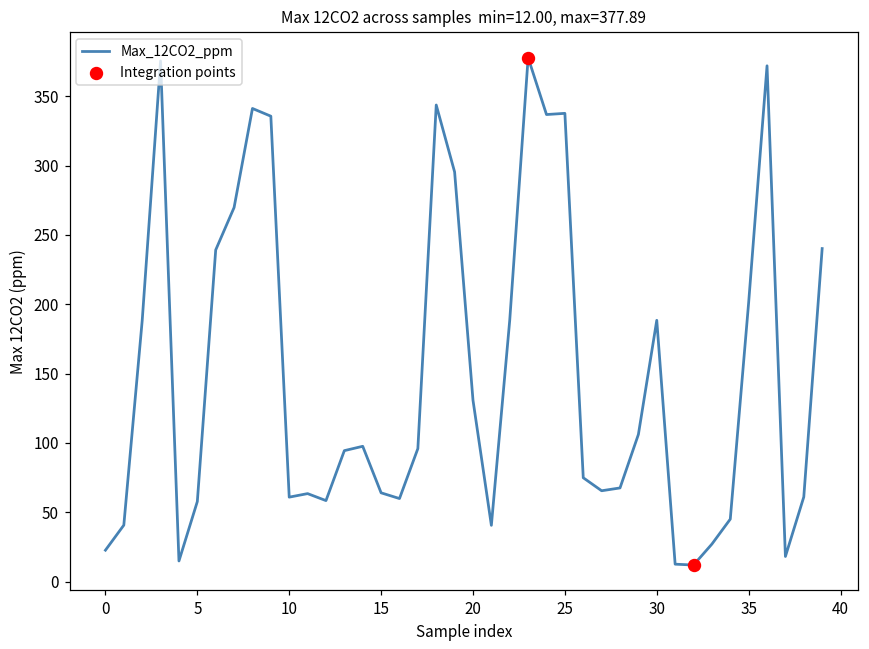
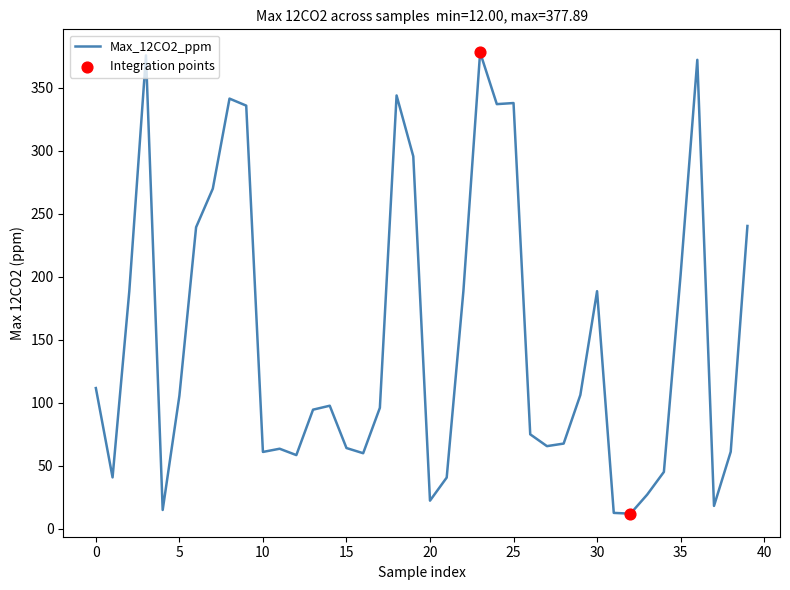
  {
    "Max_12CO2_ppm": {
-     "0": 23,
-     "5": 58,
+     "0": 112,
+     "5": 106,
      "10": 61,
      "15": 64,
-     "20": 131,
+     "20": 22,
      "25": 338,
      "30": 188,
      "35": 201
    }
  }
